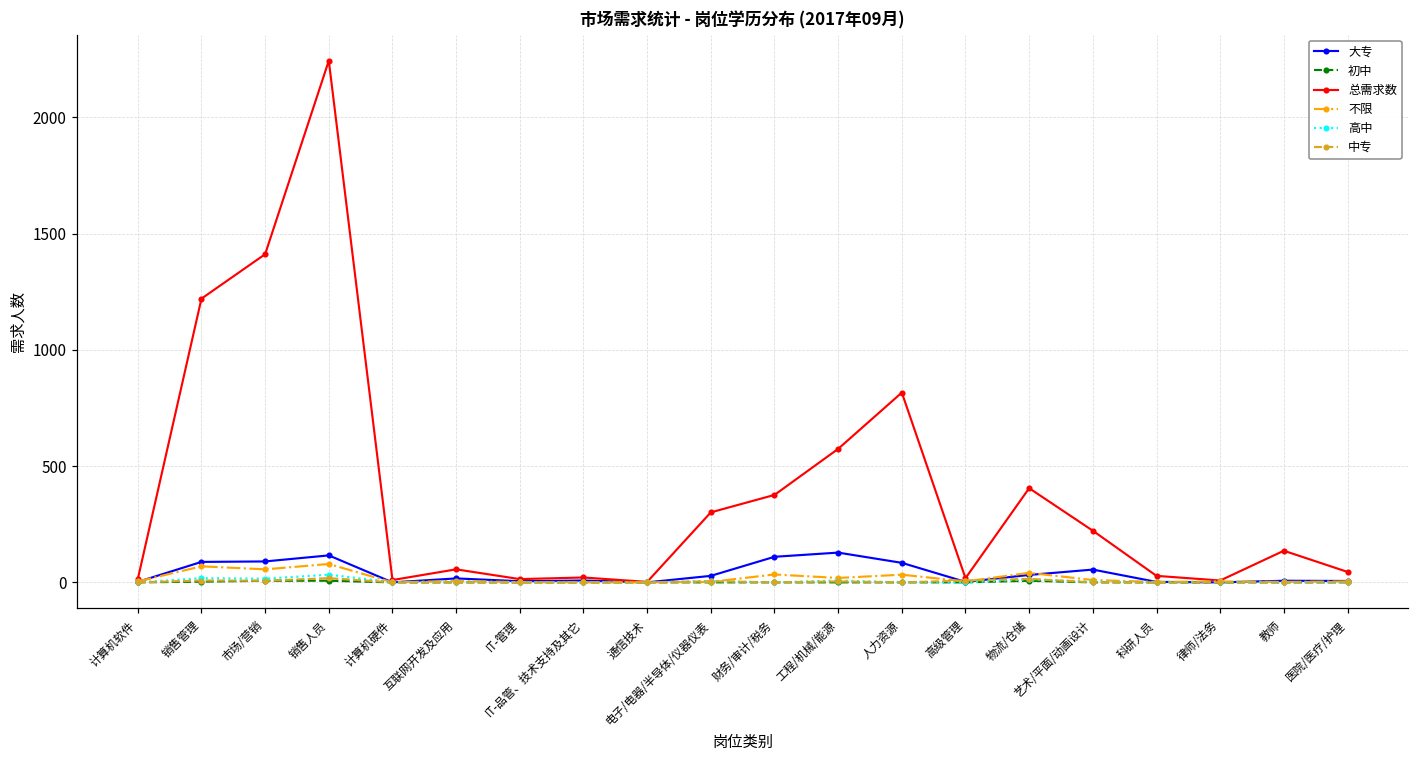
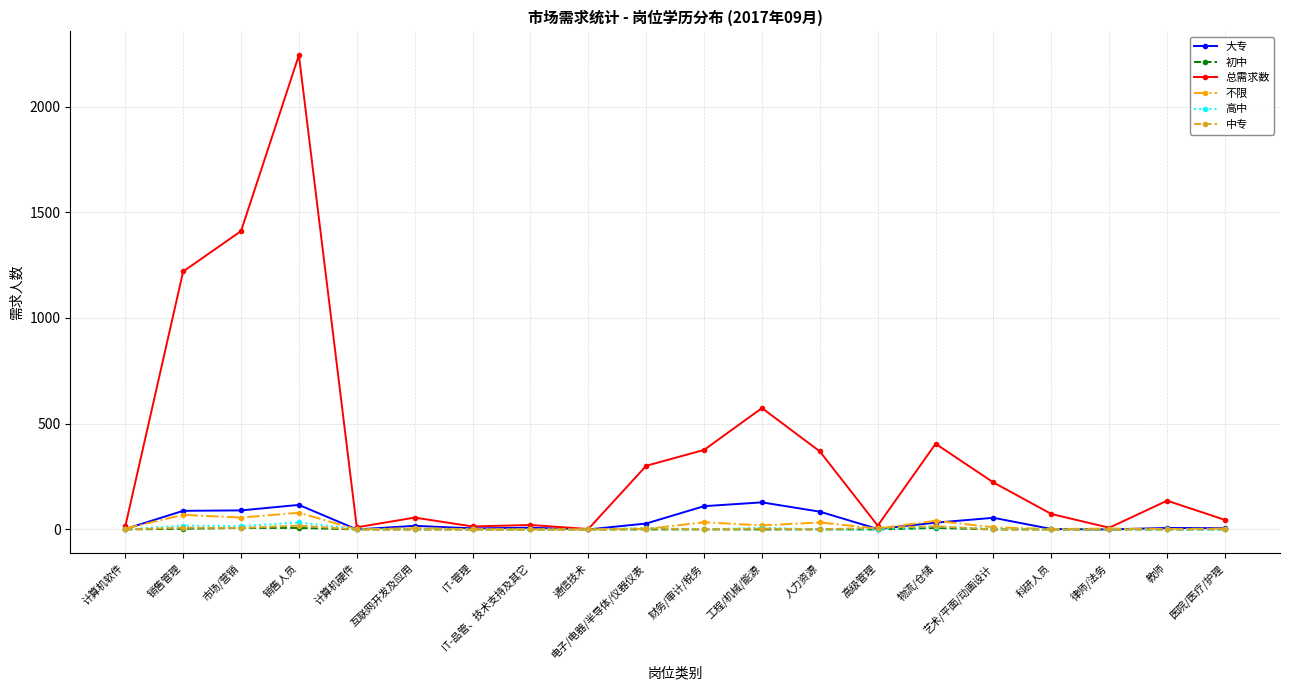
  {
    "大专": {
      "销售管理": 90,
      "市场/营销": 90,
      "销售人员": 120,
      "电子/电器/半导体/仪器仪表": 30,
      "财务/审计/税务": 110,
      "工程/机械/能源": 130,
      "人力资源": 80,
      "艺术/平面/动画设计": 60
    },
    "总需求数": {
      "销售管理": 1220,
      "市场/营销": 1410,
      "销售人员": 2240,
      "互联网开发及应用": 60,
      "IT-品管、技术支持及其它": 20,
      "电子/电器/半导体/仪器仪表": 300,
      "财务/审计/税务": 380,
      "工程/机械/能源": 570,
-     "人力资源": 820,
+     "人力资源": 370,
      "物流/仓储": 410,
      "艺术/平面/动画设计": 220,
-     "科研人员": 30,
+     "科研人员": 70,
      "教师": 140,
      "医院/医疗/护理": 50
    },
    "高中": {
      "销售人员": 30
    }
  }
